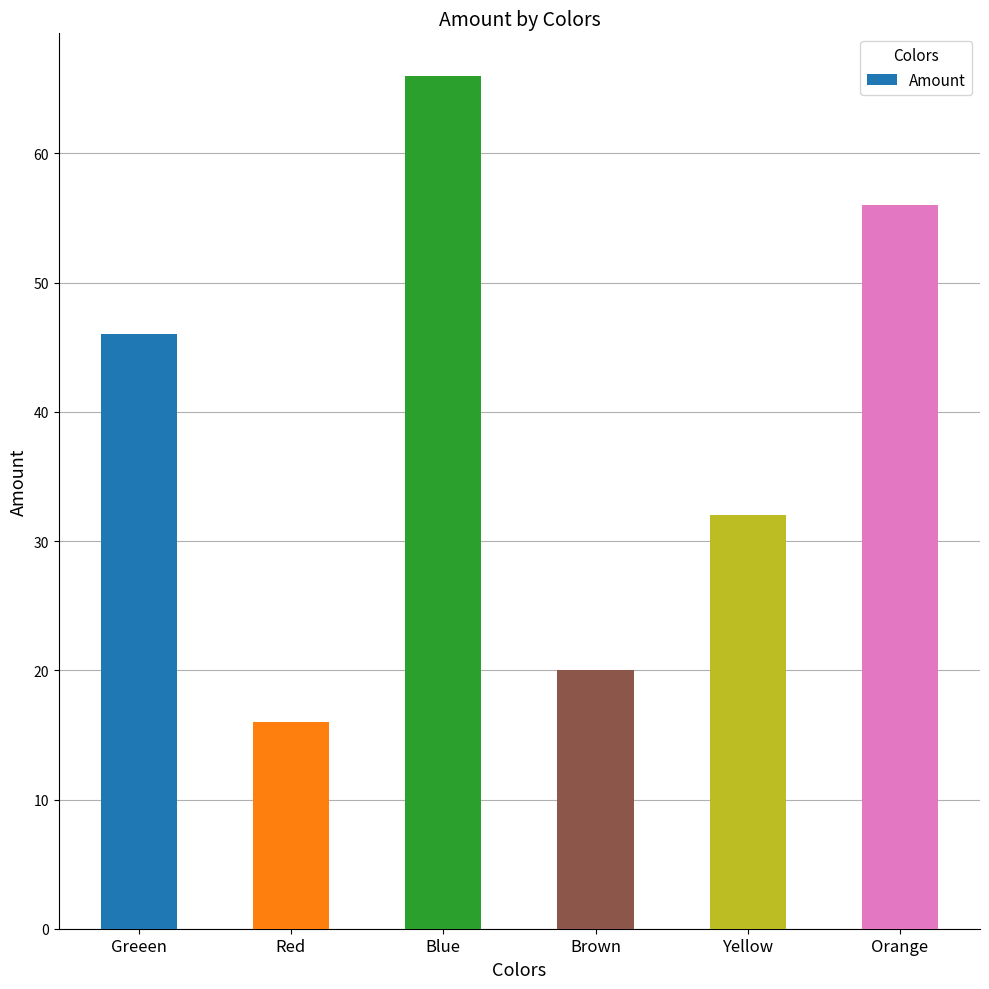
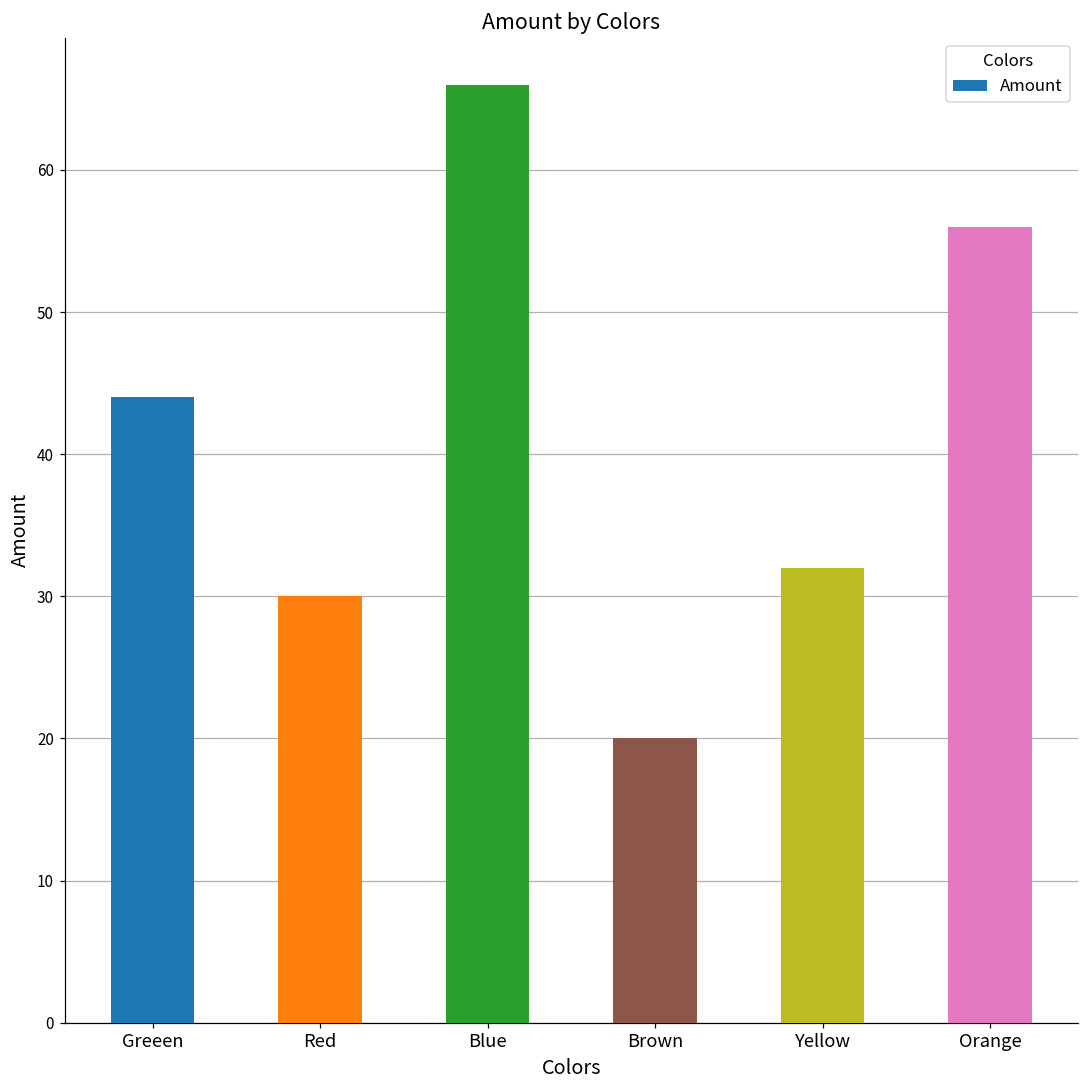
  {
-   "Greeen": 46,
-   "Red": 16,
+   "Greeen": 44,
+   "Red": 30,
    "Blue": 66,
    "Brown": 20,
    "Yellow": 32,
    "Orange": 56
  }
